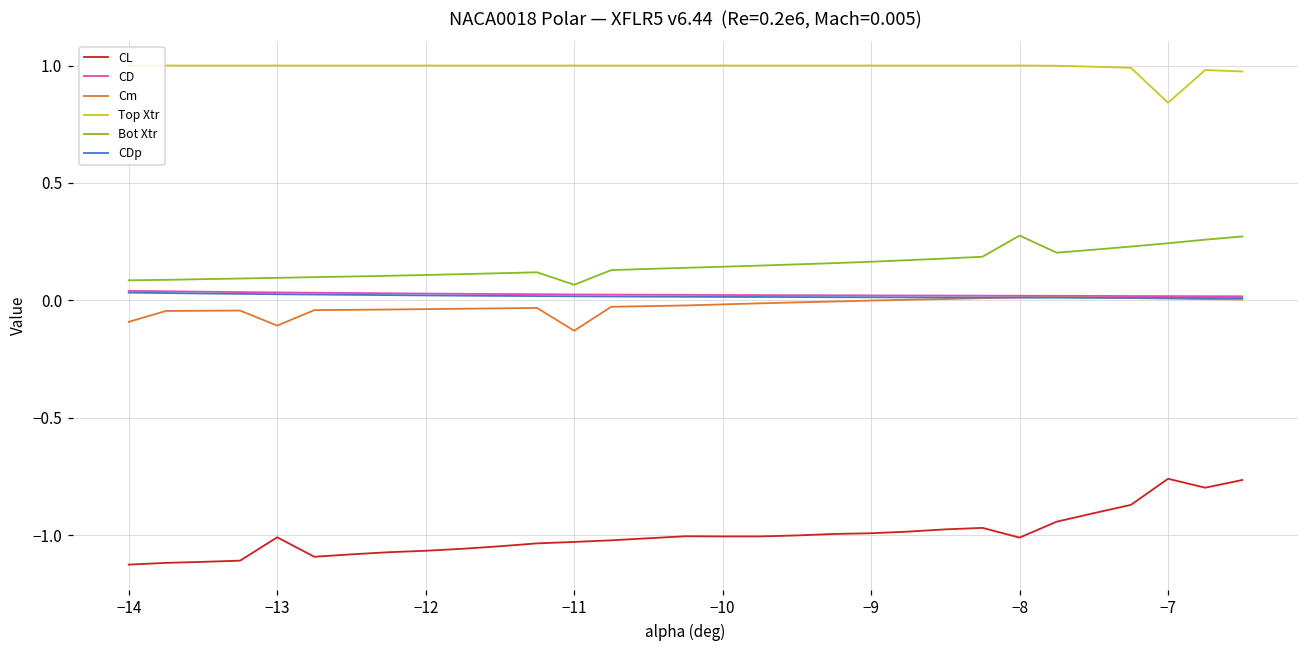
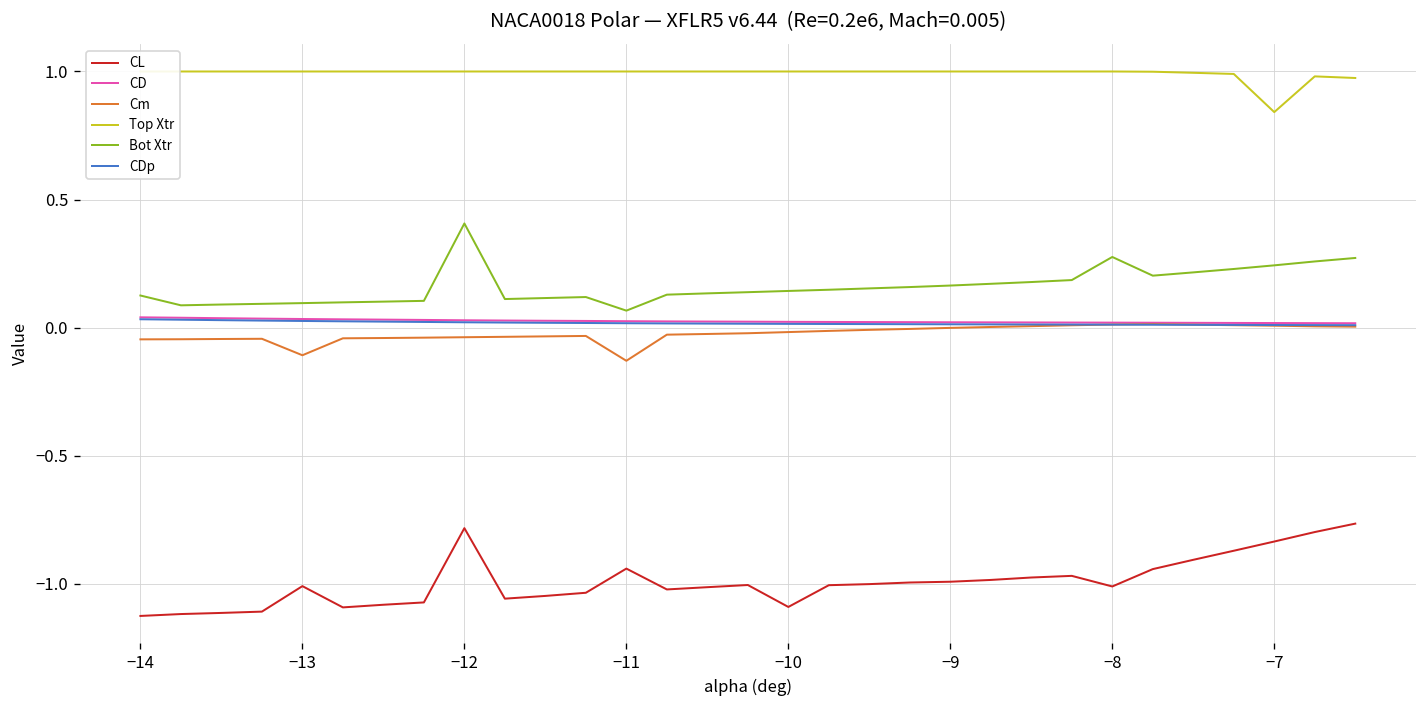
  {
    "CL": {
      "−14": -1.13,
      "−13": -1.01,
-     "−12": -1.07,
-     "−11": -1.03,
-     "−10": -1.01,
+     "−12": -0.78,
+     "−11": -0.94,
+     "−10": -1.09,
      "−9": -0.99,
      "−8": -1.01,
-     "−7": -0.76
+     "−7": -0.84
    },
    "Cm": {
-     "−14": -0.09,
+     "−14": -0.05,
      "−13": -0.11,
      "−12": -0.04,
      "−11": -0.13,
      "−10": -0.02,
      "−9": 0.00
    },
    "Top Xtr": {
      "−13": 1.00,
      "−12": 1.00,
      "−11": 1.00,
      "−10": 1.00,
      "−9": 1.00,
      "−8": 1.00,
      "−7": 0.84
    },
    "Bot Xtr": {
-     "−14": 0.09,
+     "−14": 0.13,
      "−13": 0.10,
-     "−12": 0.11,
+     "−12": 0.41,
      "−11": 0.07,
      "−10": 0.14,
      "−9": 0.16,
      "−8": 0.28,
      "−7": 0.24
    }
  }
